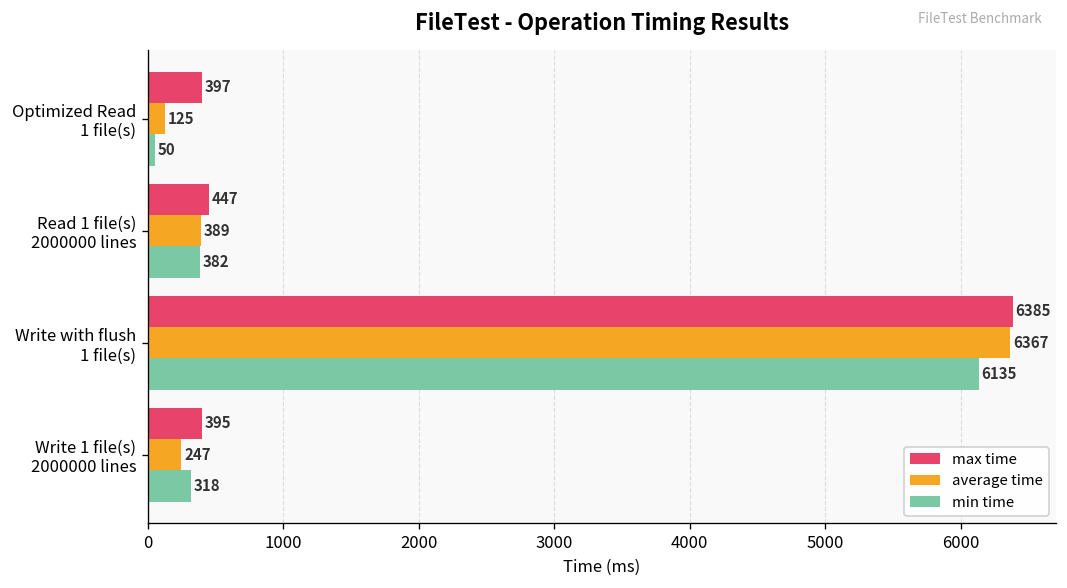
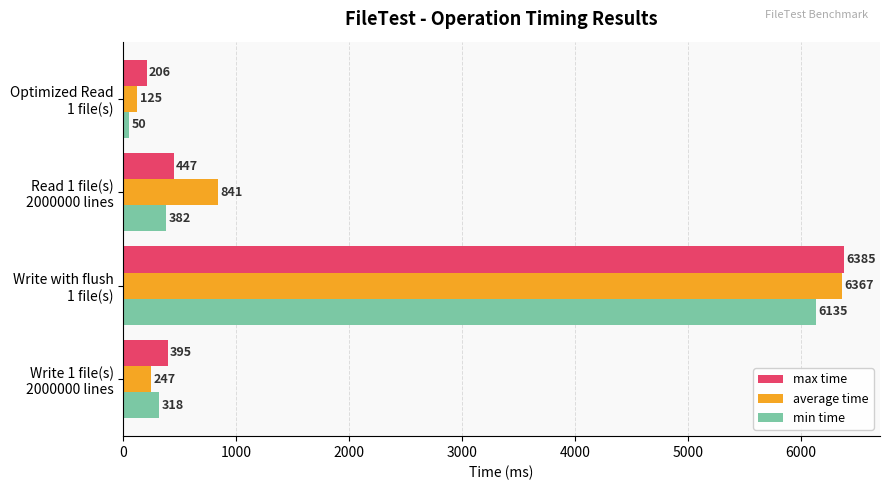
  {
    "max time": {
-     "Optimized Read 1 file(s)": 397,
+     "Optimized Read 1 file(s)": 206,
      "Read 1 file(s) 2000000 lines": 447,
      "Write with flush 1 file(s)": 6385,
      "Write 1 file(s) 2000000 lines": 395
    },
    "average time": {
      "Optimized Read 1 file(s)": 125,
-     "Read 1 file(s) 2000000 lines": 389,
+     "Read 1 file(s) 2000000 lines": 841,
      "Write with flush 1 file(s)": 6367,
      "Write 1 file(s) 2000000 lines": 247
    },
    "min time": {
      "Optimized Read 1 file(s)": 50,
      "Read 1 file(s) 2000000 lines": 382,
      "Write with flush 1 file(s)": 6135,
      "Write 1 file(s) 2000000 lines": 318
    }
  }
